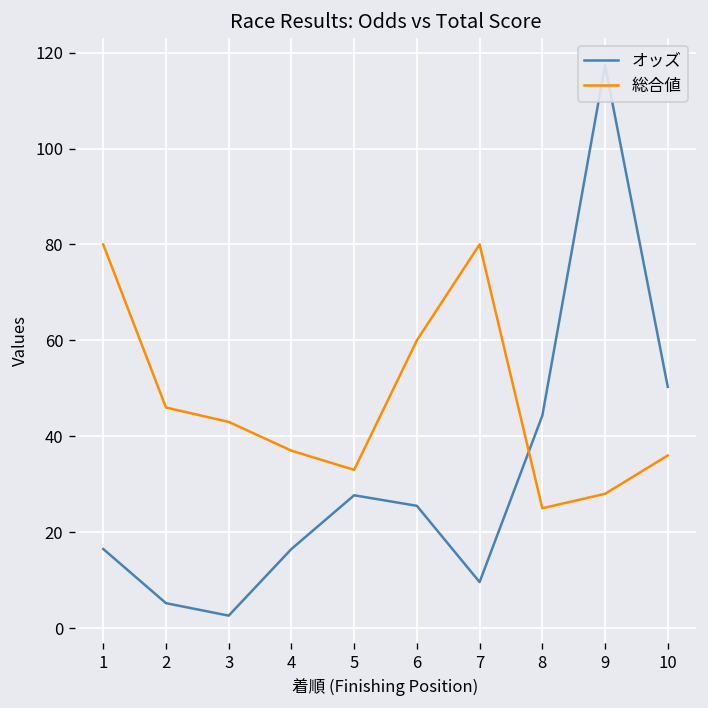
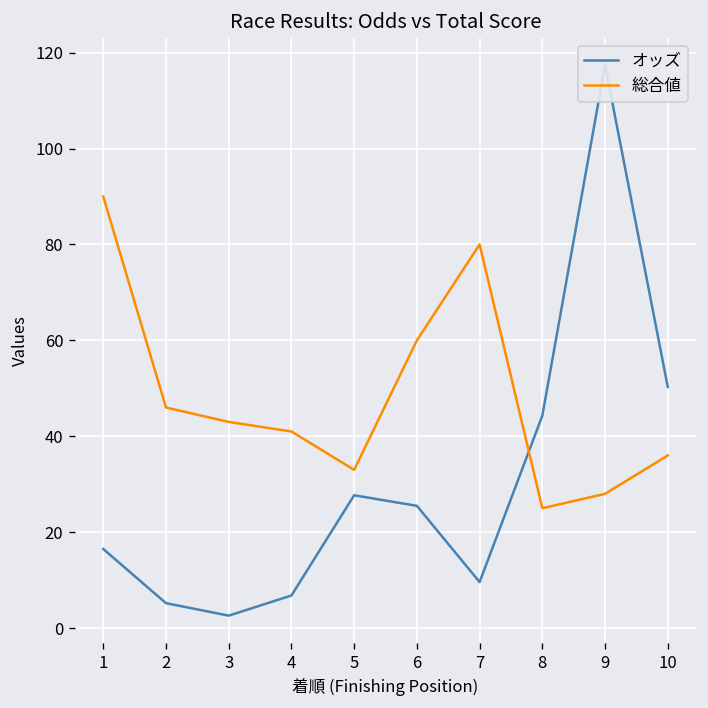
  {
    "オッズ": {
      "1": 17,
      "2": 5,
      "3": 3,
-     "4": 17,
+     "4": 7,
      "5": 28,
      "6": 26,
      "7": 10,
      "8": 44,
      "10": 50
    },
    "総合値": {
-     "1": 80,
+     "1": 90,
      "2": 46,
      "3": 43,
-     "4": 37,
+     "4": 41,
      "5": 33,
      "6": 60,
      "7": 80,
      "8": 25,
      "9": 28,
      "10": 36
    }
  }
